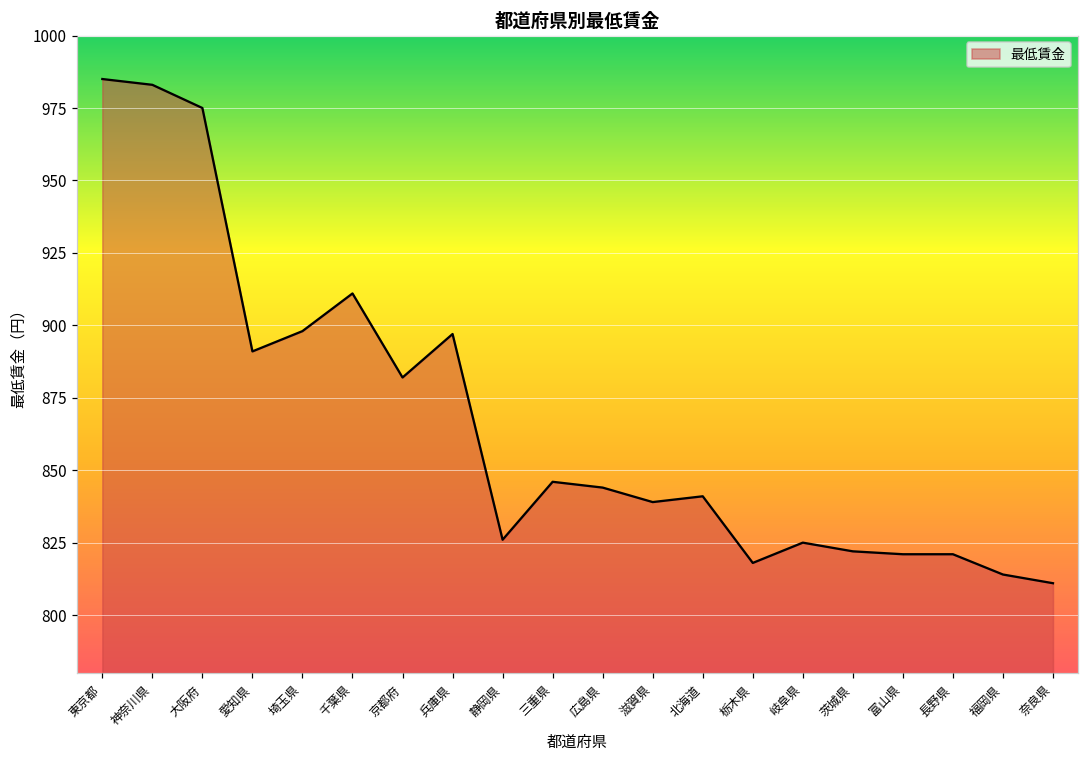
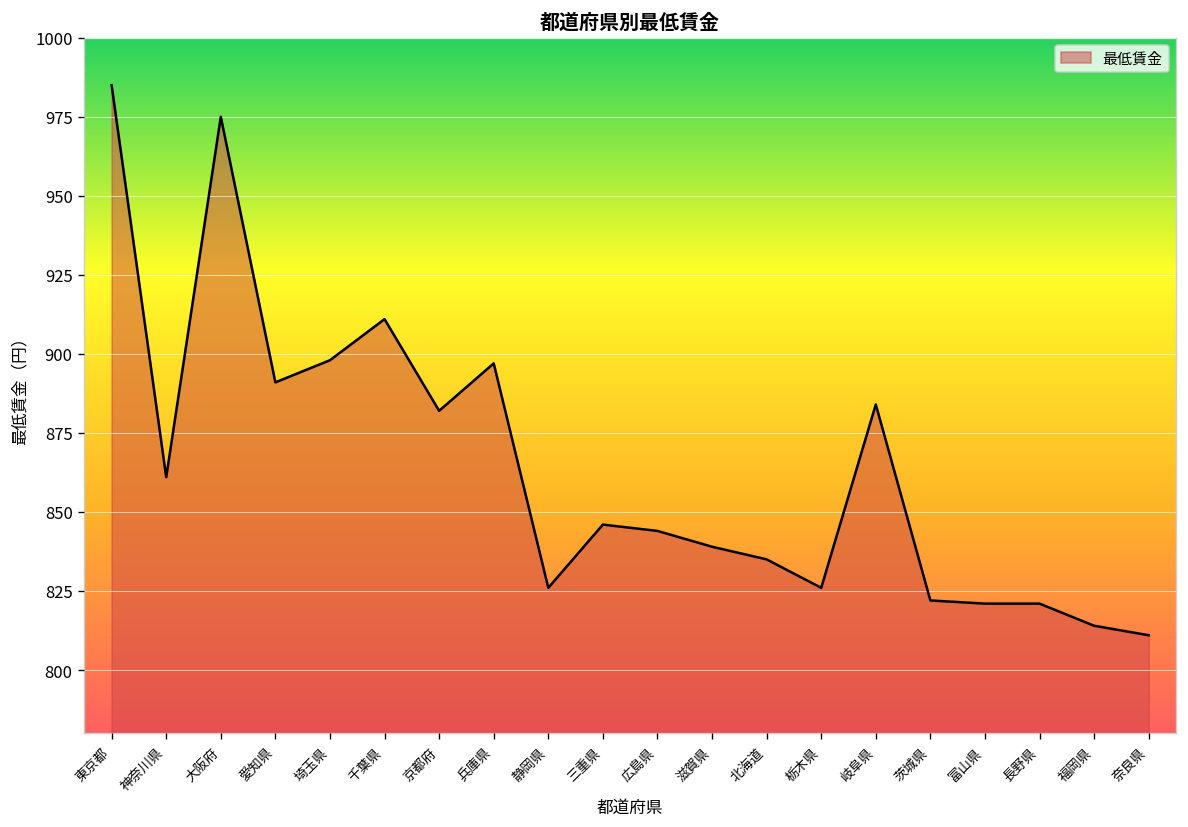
  {
    "東京都": 985,
-   "神奈川県": 983,
+   "神奈川県": 861,
    "大阪府": 975,
    "愛知県": 891,
    "埼玉県": 898,
    "千葉県": 911,
    "京都府": 882,
    "兵庫県": 897,
    "静岡県": 826,
    "三重県": 846,
    "広島県": 844,
    "滋賀県": 839,
-   "北海道": 841,
-   "栃木県": 818,
-   "岐阜県": 825,
+   "北海道": 835,
+   "栃木県": 826,
+   "岐阜県": 884,
    "茨城県": 822,
    "富山県": 821,
    "長野県": 821,
    "福岡県": 814,
    "奈良県": 811
  }
